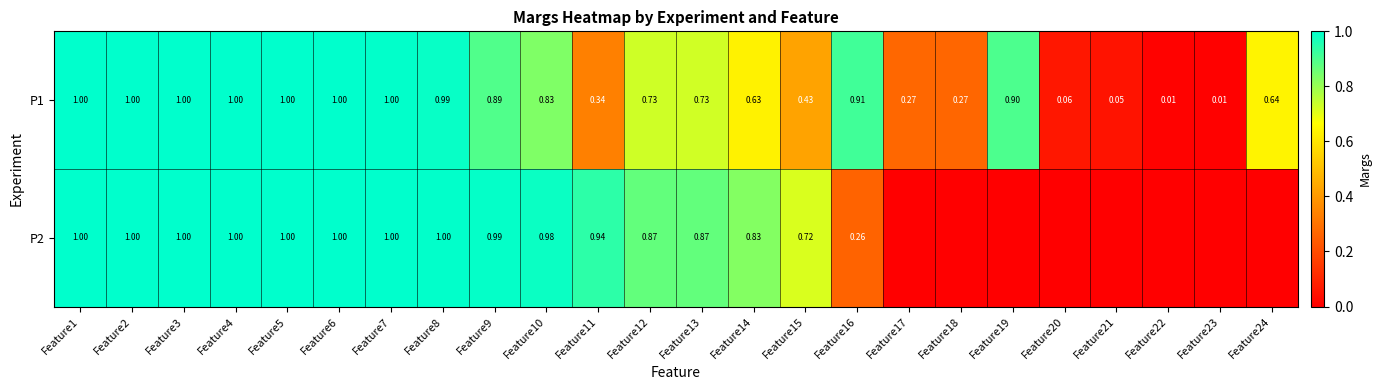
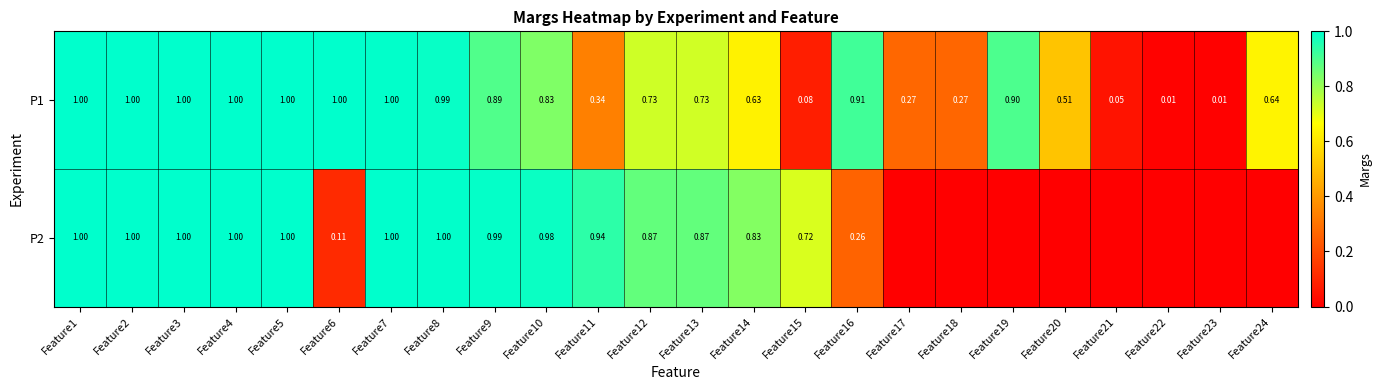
  {
    "P1": {
      "Feature1": 1.00,
      "Feature2": 1.00,
      "Feature3": 1.00,
      "Feature4": 1.00,
      "Feature5": 1.00,
      "Feature6": 1.00,
      "Feature7": 1.00,
      "Feature8": 0.99,
      "Feature9": 0.89,
      "Feature10": 0.83,
      "Feature11": 0.34,
      "Feature12": 0.73,
      "Feature13": 0.73,
      "Feature14": 0.63,
-     "Feature15": 0.43,
+     "Feature15": 0.08,
      "Feature16": 0.91,
      "Feature17": 0.27,
      "Feature18": 0.27,
      "Feature19": 0.90,
-     "Feature20": 0.06,
+     "Feature20": 0.51,
      "Feature21": 0.05,
      "Feature22": 0.01,
      "Feature23": 0.01,
      "Feature24": 0.64
    },
    "P2": {
      "Feature1": 1.00,
      "Feature2": 1.00,
      "Feature3": 1.00,
      "Feature4": 1.00,
      "Feature5": 1.00,
-     "Feature6": 1.00,
+     "Feature6": 0.11,
      "Feature7": 1.00,
      "Feature8": 1.00,
      "Feature9": 0.99,
      "Feature10": 0.98,
      "Feature11": 0.94,
      "Feature12": 0.87,
      "Feature13": 0.87,
      "Feature14": 0.83,
      "Feature15": 0.72,
      "Feature16": 0.26
    }
  }
